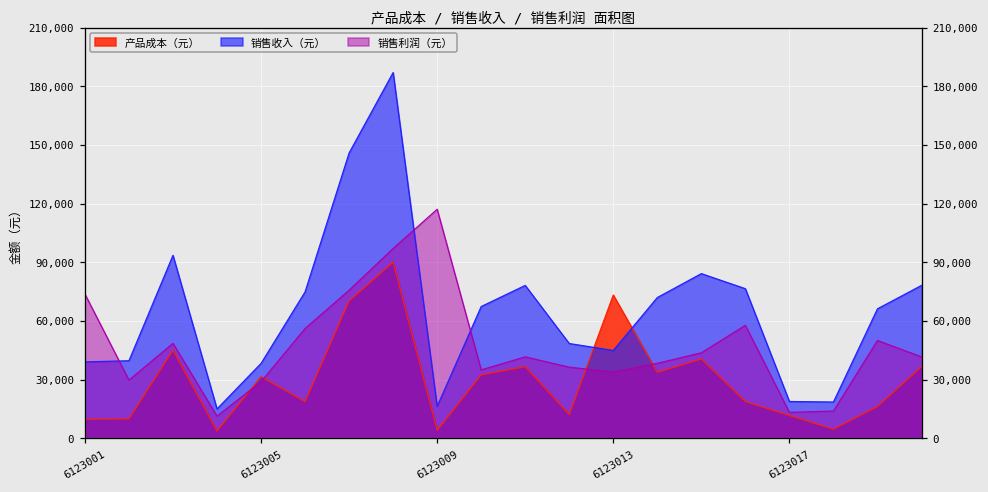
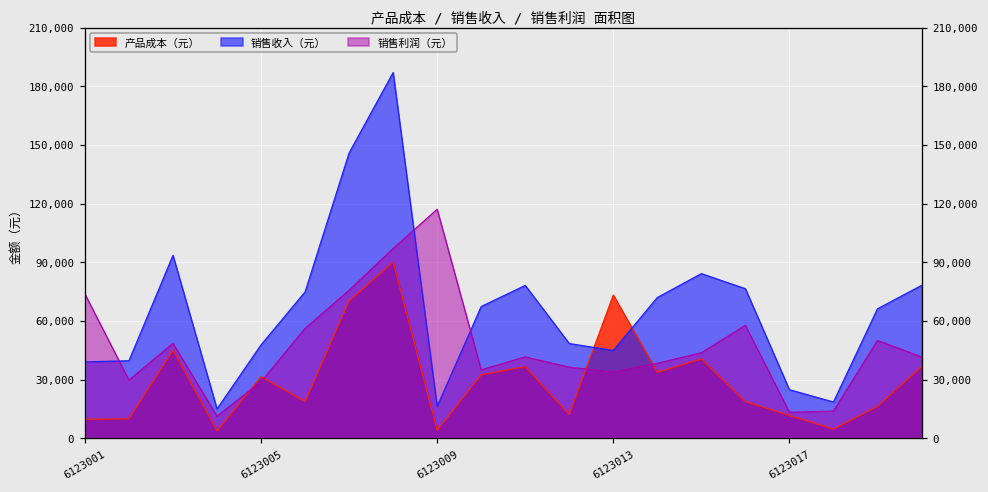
  {
    "产品成本（元）": {
      "6123001": "10,000",
      "6123005": "31,000",
      "6123009": "4,000",
      "6123013": "73,000",
      "6123017": "12,000"
    },
    "销售收入（元）": {
      "6123001": "39,000",
-     "6123005": "38,000",
+     "6123005": "48,000",
      "6123009": "16,000",
      "6123013": "45,000",
-     "6123017": "19,000"
+     "6123017": "25,000"
    },
    "销售利润（元）": {
      "6123001": "74,000",
      "6123005": "29,000",
      "6123009": "117,000",
      "6123013": "34,000",
      "6123017": "13,000"
    }
  }
